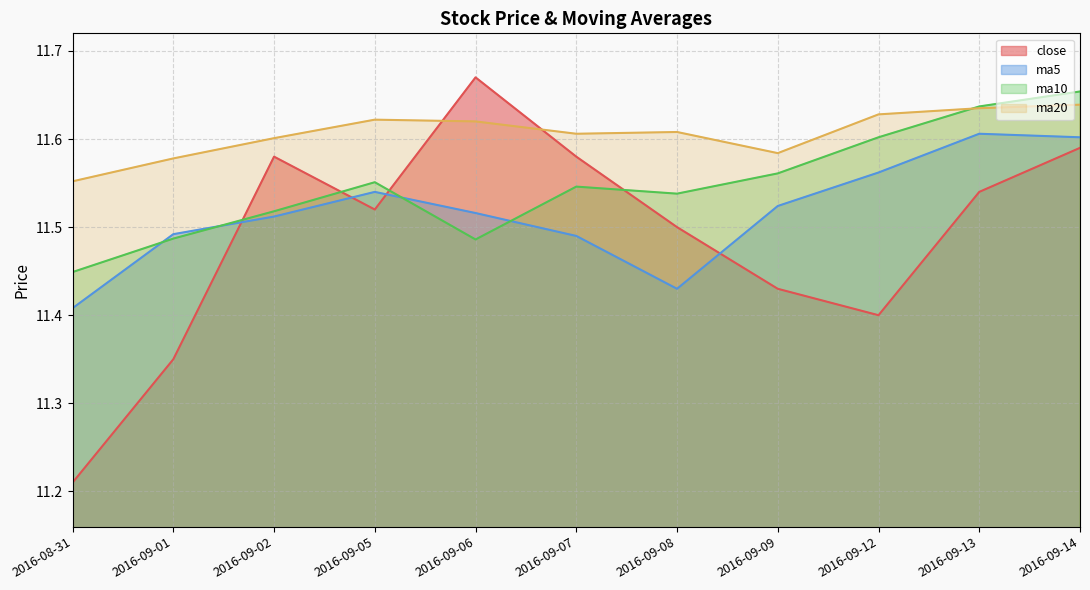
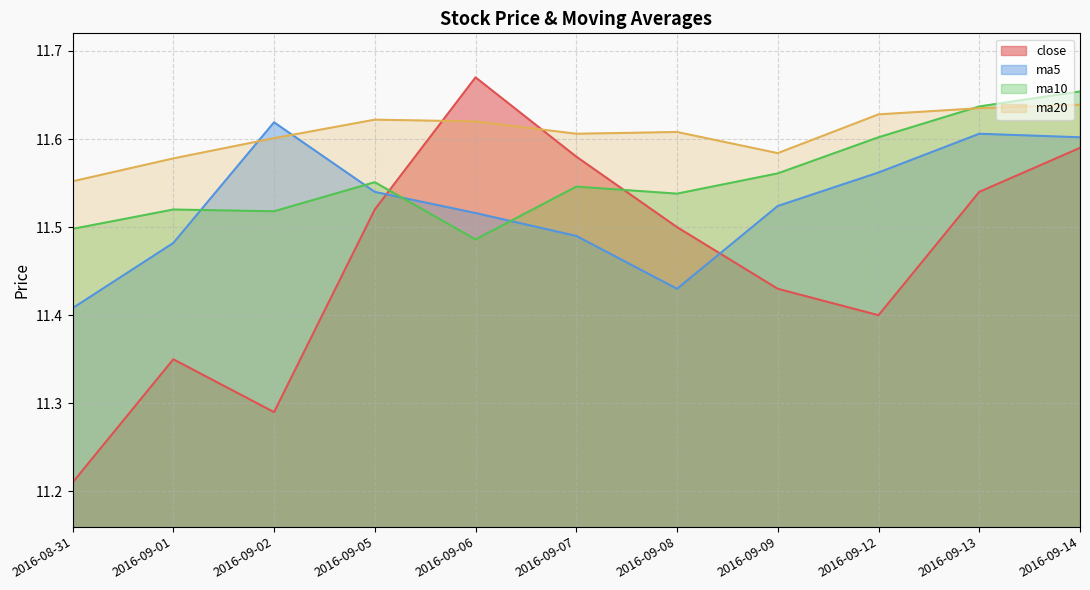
  {
    "close": {
      "2016-08-31": 11.21,
      "2016-09-01": 11.35,
-     "2016-09-02": 11.58,
+     "2016-09-02": 11.29,
      "2016-09-05": 11.52,
      "2016-09-06": 11.67,
      "2016-09-07": 11.58,
      "2016-09-08": 11.50,
      "2016-09-09": 11.43,
      "2016-09-12": 11.40,
      "2016-09-13": 11.54,
      "2016-09-14": 11.59
    },
    "ma5": {
      "2016-08-31": 11.41,
-     "2016-09-01": 11.49,
-     "2016-09-02": 11.51,
+     "2016-09-01": 11.48,
+     "2016-09-02": 11.62,
      "2016-09-05": 11.54,
      "2016-09-06": 11.52,
      "2016-09-07": 11.49,
      "2016-09-08": 11.43,
      "2016-09-09": 11.52,
      "2016-09-12": 11.56,
      "2016-09-13": 11.61,
      "2016-09-14": 11.60
    },
    "ma10": {
-     "2016-08-31": 11.45,
-     "2016-09-01": 11.49,
+     "2016-08-31": 11.50,
+     "2016-09-01": 11.52,
      "2016-09-02": 11.52,
      "2016-09-05": 11.55,
      "2016-09-06": 11.49,
      "2016-09-07": 11.55,
      "2016-09-08": 11.54,
      "2016-09-09": 11.56,
      "2016-09-12": 11.60,
      "2016-09-14": 11.65
    },
    "ma20": {
      "2016-08-31": 11.55,
      "2016-09-01": 11.58,
      "2016-09-02": 11.60,
      "2016-09-05": 11.62,
      "2016-09-06": 11.62,
      "2016-09-07": 11.61,
      "2016-09-08": 11.61,
      "2016-09-09": 11.58,
      "2016-09-12": 11.63,
      "2016-09-14": 11.64
    }
  }
